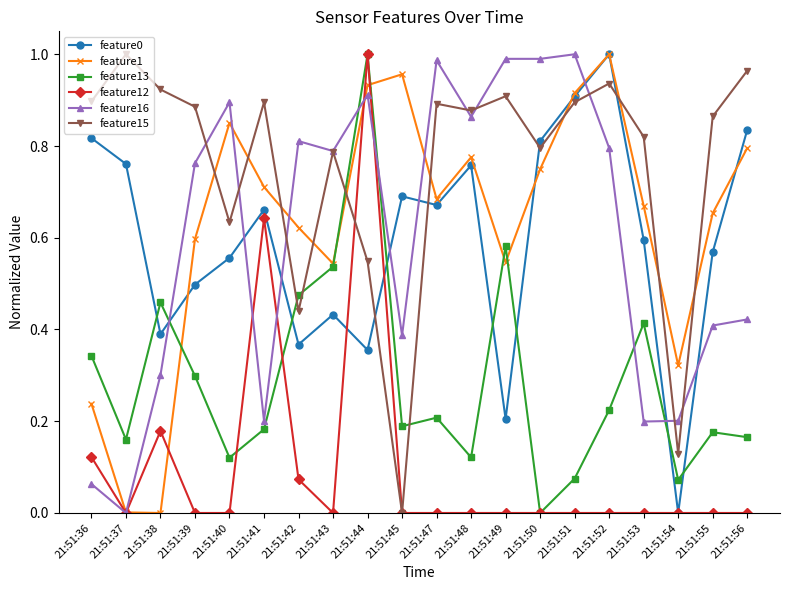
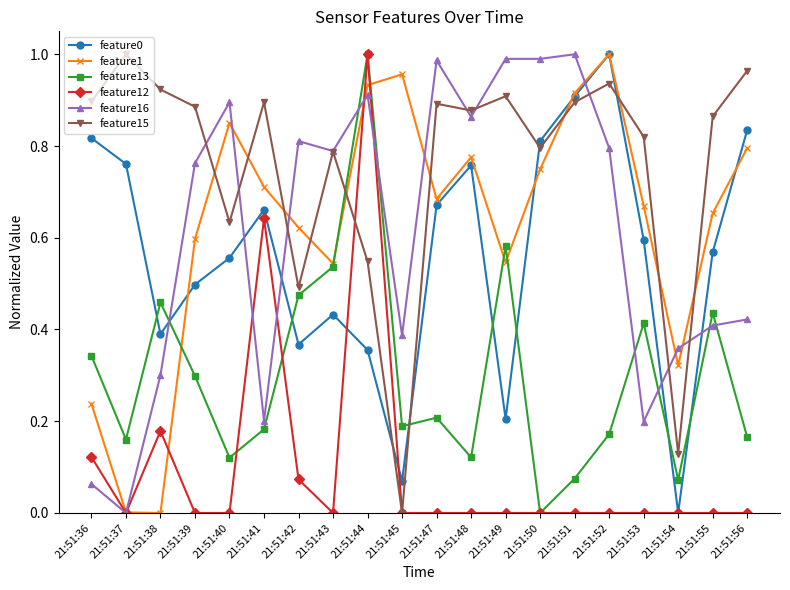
  {
    "feature0": {
      "21:51:36": 0.82,
      "21:51:37": 0.76,
      "21:51:38": 0.39,
      "21:51:39": 0.50,
      "21:51:40": 0.56,
      "21:51:41": 0.66,
      "21:51:42": 0.37,
      "21:51:43": 0.43,
      "21:51:44": 0.36,
-     "21:51:45": 0.69,
+     "21:51:45": 0.07,
      "21:51:47": 0.67,
      "21:51:48": 0.76,
      "21:51:49": 0.20,
      "21:51:50": 0.81,
      "21:51:51": 0.91,
      "21:51:53": 0.60,
      "21:51:55": 0.57,
      "21:51:56": 0.83
    },
    "feature1": {
      "21:51:36": 0.24,
      "21:51:38": 0.00,
      "21:51:39": 0.60,
      "21:51:40": 0.85,
      "21:51:41": 0.71,
      "21:51:42": 0.62,
      "21:51:43": 0.54,
      "21:51:44": 0.93,
      "21:51:45": 0.96,
      "21:51:47": 0.68,
      "21:51:48": 0.78,
      "21:51:49": 0.55,
      "21:51:50": 0.75,
      "21:51:51": 0.92,
      "21:51:53": 0.67,
      "21:51:54": 0.32,
      "21:51:55": 0.65,
      "21:51:56": 0.80
    },
    "feature13": {
      "21:51:36": 0.34,
      "21:51:37": 0.16,
      "21:51:38": 0.46,
      "21:51:39": 0.30,
      "21:51:40": 0.12,
      "21:51:41": 0.18,
      "21:51:42": 0.47,
      "21:51:43": 0.54,
      "21:51:45": 0.19,
      "21:51:47": 0.21,
      "21:51:48": 0.12,
      "21:51:49": 0.58,
      "21:51:51": 0.08,
-     "21:51:52": 0.22,
+     "21:51:52": 0.17,
      "21:51:53": 0.41,
      "21:51:54": 0.07,
-     "21:51:55": 0.18,
+     "21:51:55": 0.44,
      "21:51:56": 0.17
    },
    "feature12": {
      "21:51:36": 0.12,
      "21:51:38": 0.18,
      "21:51:39": 0.00,
      "21:51:40": 0.00,
      "21:51:41": 0.64,
      "21:51:42": 0.07,
      "21:51:43": 0.00,
      "21:51:47": 0.00,
      "21:51:48": 0.00,
      "21:51:49": 0.00,
      "21:51:51": 0.00,
      "21:51:52": 0.00,
      "21:51:53": 0.00,
      "21:51:55": 0.00,
      "21:51:56": 0.00
    },
    "feature16": {
      "21:51:36": 0.06,
      "21:51:38": 0.30,
      "21:51:39": 0.76,
      "21:51:40": 0.90,
      "21:51:41": 0.20,
      "21:51:42": 0.81,
      "21:51:44": 0.91,
      "21:51:45": 0.39,
      "21:51:47": 0.99,
      "21:51:48": 0.86,
      "21:51:49": 0.99,
      "21:51:50": 0.99,
      "21:51:51": 1.00,
      "21:51:52": 0.80,
      "21:51:53": 0.20,
-     "21:51:54": 0.20,
+     "21:51:54": 0.36,
      "21:51:55": 0.41,
      "21:51:56": 0.42
    },
    "feature15": {
      "21:51:38": 0.92,
      "21:51:39": 0.89,
      "21:51:40": 0.63,
      "21:51:41": 0.90,
-     "21:51:42": 0.44,
+     "21:51:42": 0.49,
      "21:51:44": 0.55,
      "21:51:47": 0.89,
      "21:51:48": 0.88,
      "21:51:49": 0.91,
      "21:51:50": 0.80,
      "21:51:51": 0.90,
      "21:51:52": 0.94,
      "21:51:53": 0.82,
      "21:51:54": 0.13,
      "21:51:55": 0.86,
      "21:51:56": 0.96
    }
  }
